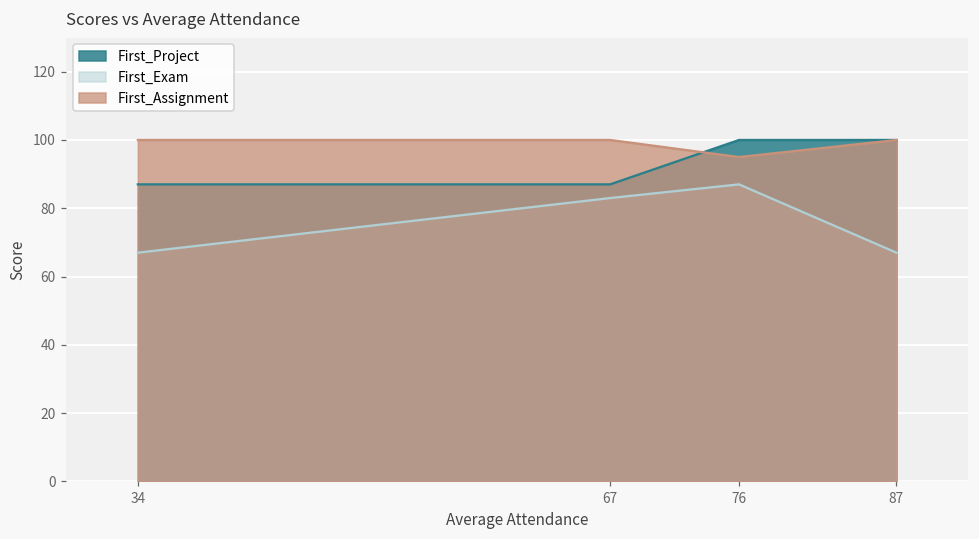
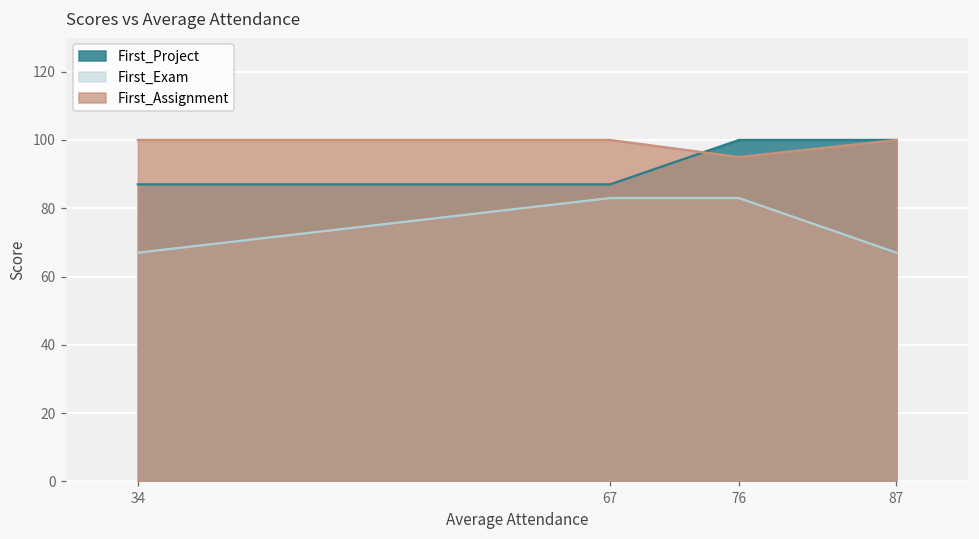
  {
    "First_Project": {
      "34": 87,
      "67": 87,
      "76": 100
    },
    "First_Exam": {
      "34": 67,
      "67": 83,
-     "76": 87,
+     "76": 83,
      "87": 67
    },
    "First_Assignment": {
      "34": 100,
      "67": 100,
      "76": 95
    }
  }
